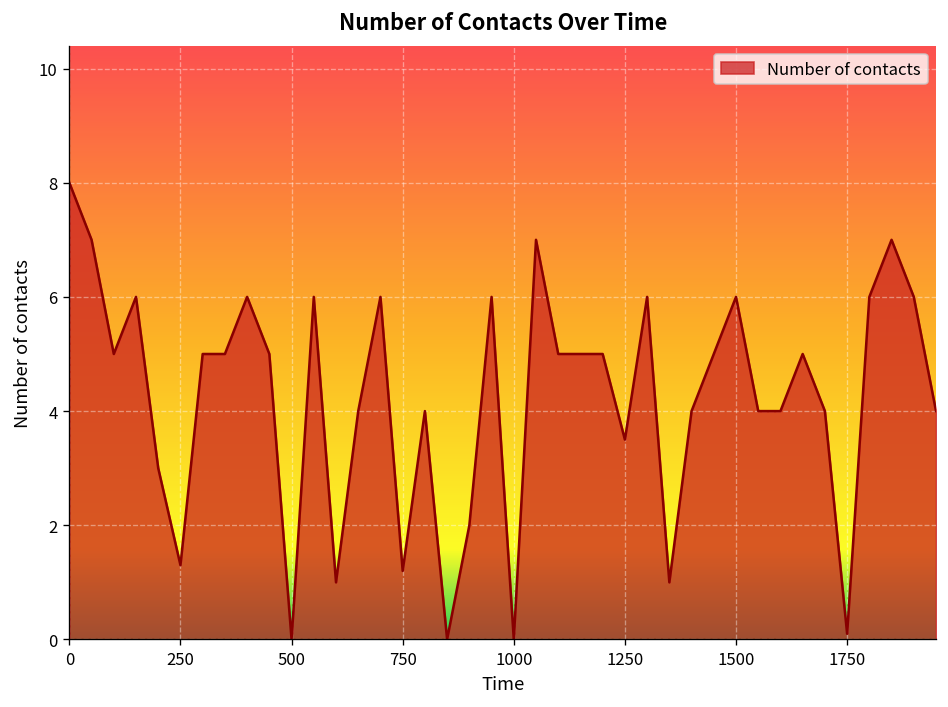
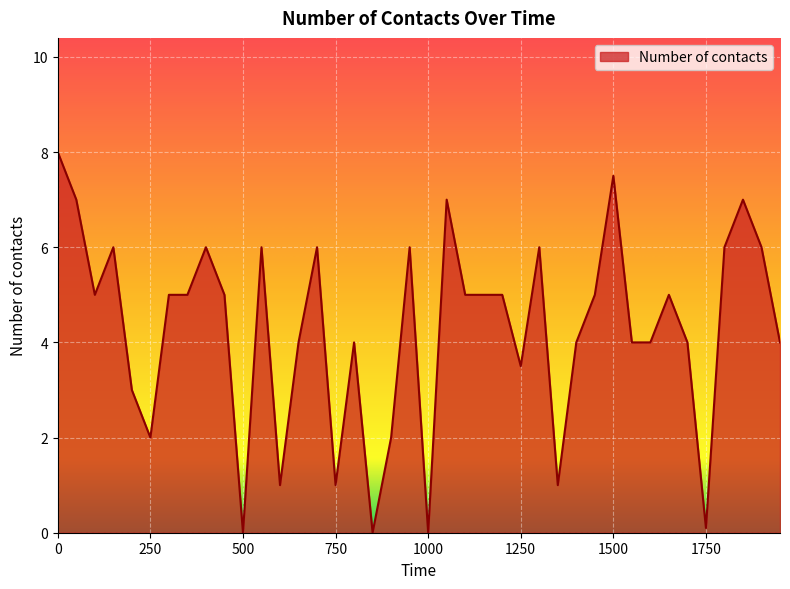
  {
    "0": 8.0,
-   "250": 1.3,
+   "250": 2.0,
    "500": 0.0,
-   "750": 1.2,
+   "750": 1.0,
    "1000": 0.0,
    "1250": 3.5,
-   "1500": 6.0,
+   "1500": 7.5,
    "1750": 0.1
  }
